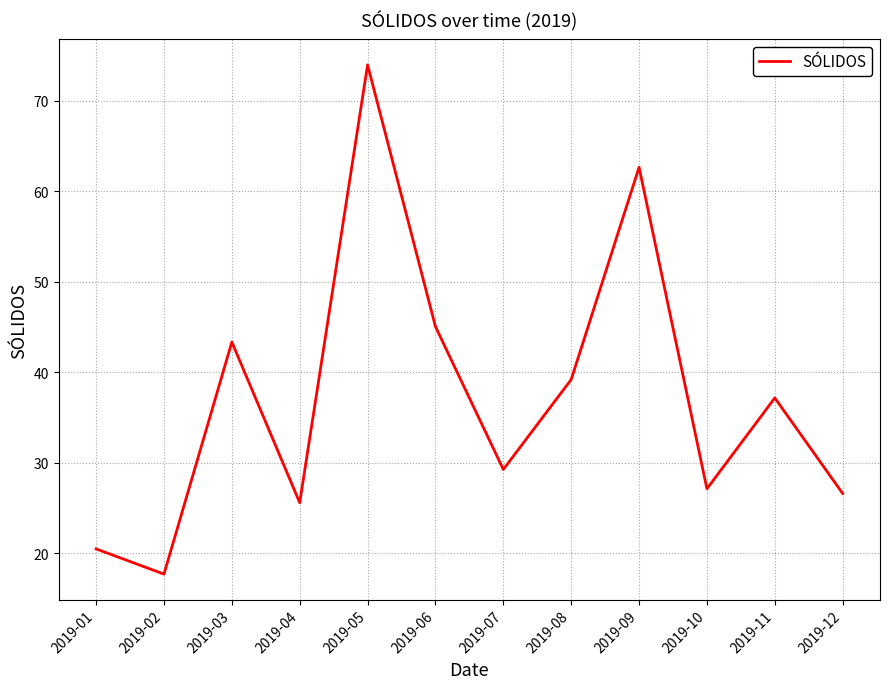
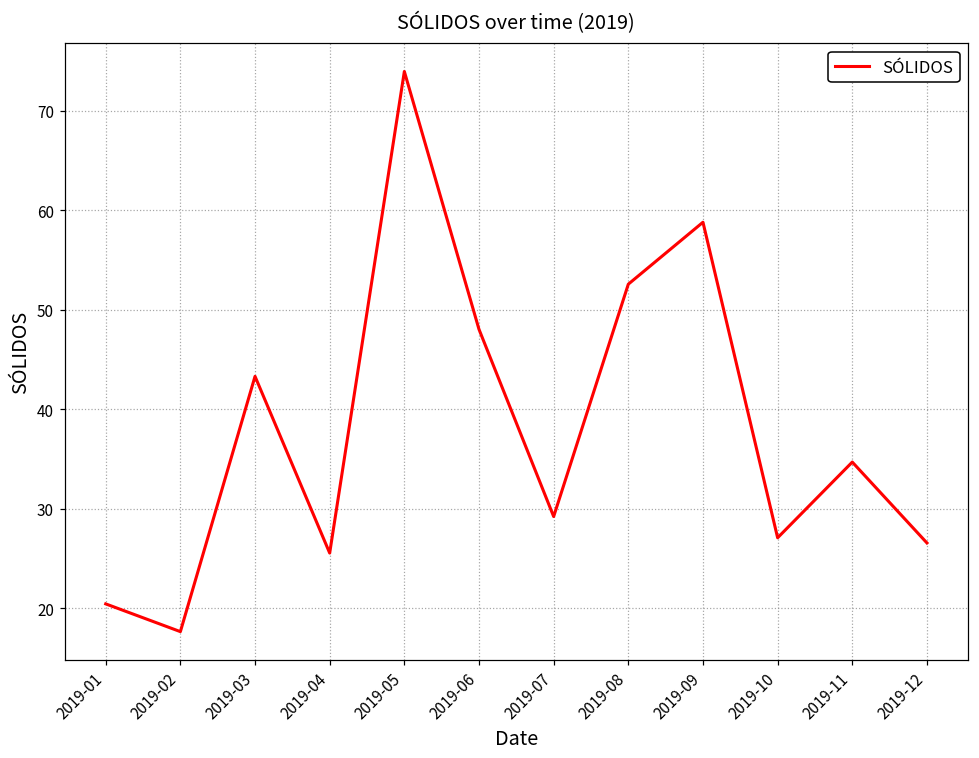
  {
    "2019-01": 20,
    "2019-02": 18,
    "2019-03": 43,
    "2019-04": 26,
    "2019-05": 74,
-   "2019-06": 45,
+   "2019-06": 48,
    "2019-07": 29,
-   "2019-08": 39,
-   "2019-09": 63,
+   "2019-08": 53,
+   "2019-09": 59,
    "2019-10": 27,
-   "2019-11": 37,
+   "2019-11": 35,
    "2019-12": 27
  }
